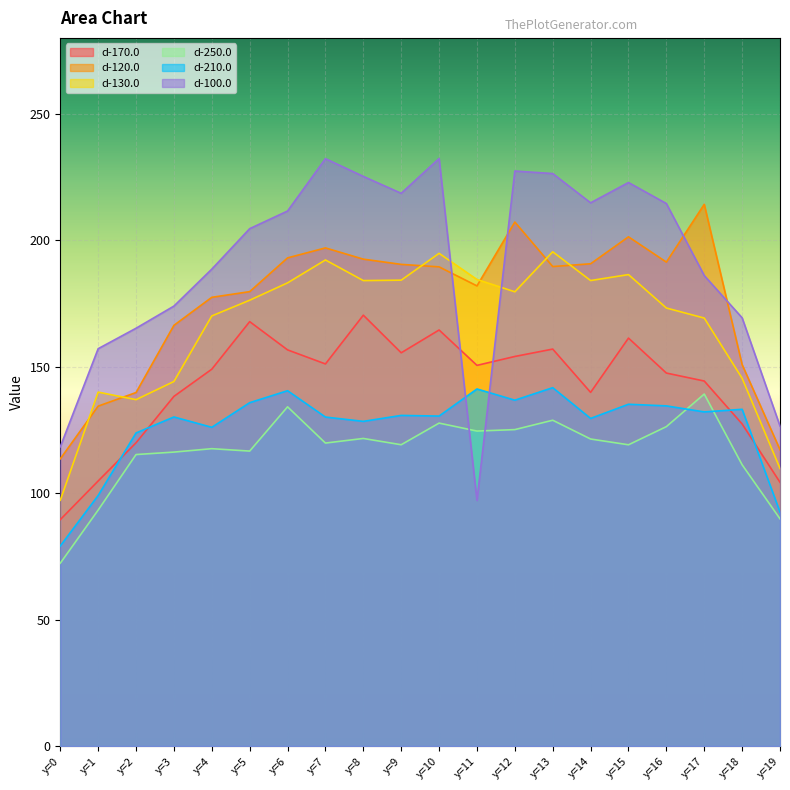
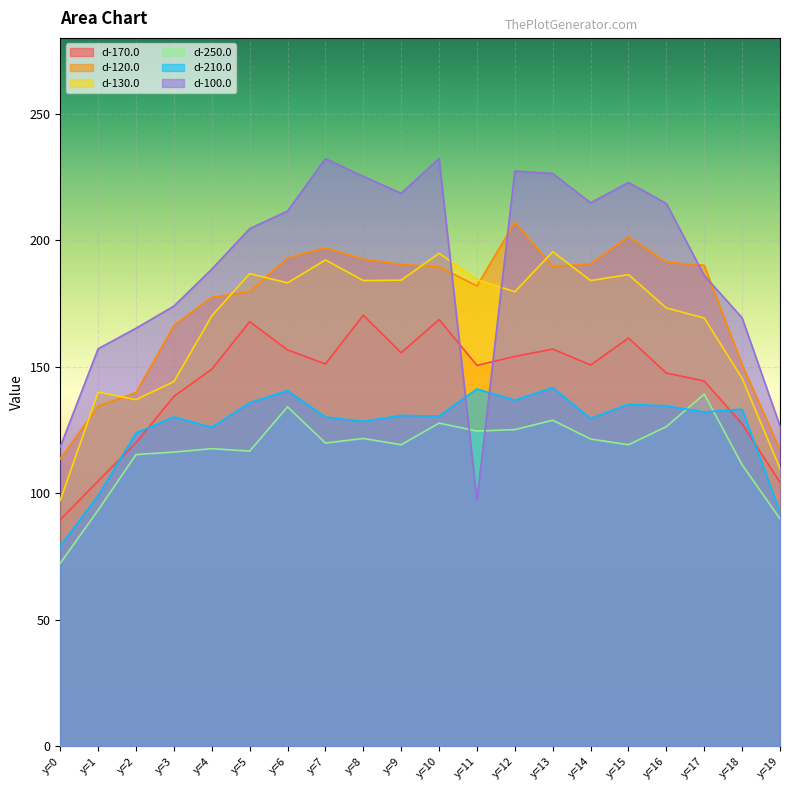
  {
    "d-170.0": {
      "y=0": 90,
      "y=1": 105,
      "y=2": 120,
      "y=3": 138,
      "y=4": 149,
      "y=5": 168,
      "y=6": 157,
      "y=7": 151,
      "y=8": 170,
      "y=9": 155,
-     "y=10": 165,
+     "y=10": 169,
      "y=11": 151,
      "y=12": 154,
      "y=13": 157,
-     "y=14": 140,
+     "y=14": 151,
      "y=15": 161,
      "y=16": 147,
      "y=17": 144,
      "y=18": 127,
      "y=19": 104
    },
    "d-120.0": {
      "y=0": 114,
      "y=1": 134,
      "y=2": 140,
      "y=3": 166,
      "y=4": 177,
      "y=5": 180,
      "y=6": 193,
      "y=7": 197,
      "y=8": 193,
      "y=9": 190,
      "y=10": 189,
      "y=11": 182,
      "y=12": 207,
      "y=13": 190,
      "y=14": 191,
      "y=15": 201,
      "y=16": 191,
-     "y=17": 214,
+     "y=17": 190,
      "y=18": 151,
      "y=19": 117
    },
    "d-130.0": {
      "y=0": 97,
      "y=1": 140,
      "y=2": 137,
      "y=3": 144,
      "y=4": 170,
-     "y=5": 176,
+     "y=5": 187,
      "y=6": 183,
      "y=7": 192,
      "y=8": 184,
      "y=9": 184,
      "y=10": 195,
      "y=11": 184,
      "y=12": 180,
      "y=13": 195,
      "y=14": 184,
      "y=15": 186,
      "y=16": 173,
      "y=17": 169,
      "y=18": 145,
      "y=19": 110
    },
    "d-250.0": {
      "y=0": 72,
      "y=1": 93,
      "y=2": 115,
      "y=3": 116,
      "y=4": 118,
      "y=5": 117,
      "y=6": 134,
      "y=7": 120,
      "y=8": 122,
      "y=9": 119,
      "y=10": 128,
      "y=11": 125,
      "y=12": 125,
      "y=13": 129,
      "y=14": 121,
      "y=15": 119,
      "y=16": 126,
      "y=17": 139,
      "y=18": 111,
      "y=19": 90
    },
    "d-210.0": {
      "y=0": 79,
      "y=1": 99,
      "y=2": 124,
      "y=3": 130,
      "y=4": 126,
      "y=5": 136,
      "y=6": 141,
      "y=7": 130,
      "y=8": 128,
      "y=9": 131,
      "y=10": 130,
      "y=11": 141,
      "y=12": 137,
      "y=13": 142,
      "y=14": 130,
      "y=15": 135,
      "y=16": 135,
      "y=17": 132,
      "y=18": 133,
      "y=19": 93
    },
    "d-100.0": {
      "y=0": 118,
      "y=1": 157,
      "y=2": 165,
      "y=3": 174,
      "y=4": 189,
      "y=5": 205,
      "y=6": 212,
      "y=7": 232,
      "y=8": 225,
      "y=9": 219,
      "y=10": 232,
      "y=11": 97,
      "y=12": 227,
      "y=13": 226,
      "y=14": 215,
      "y=15": 223,
      "y=16": 215,
      "y=17": 186,
      "y=18": 169,
      "y=19": 127
    }
  }
